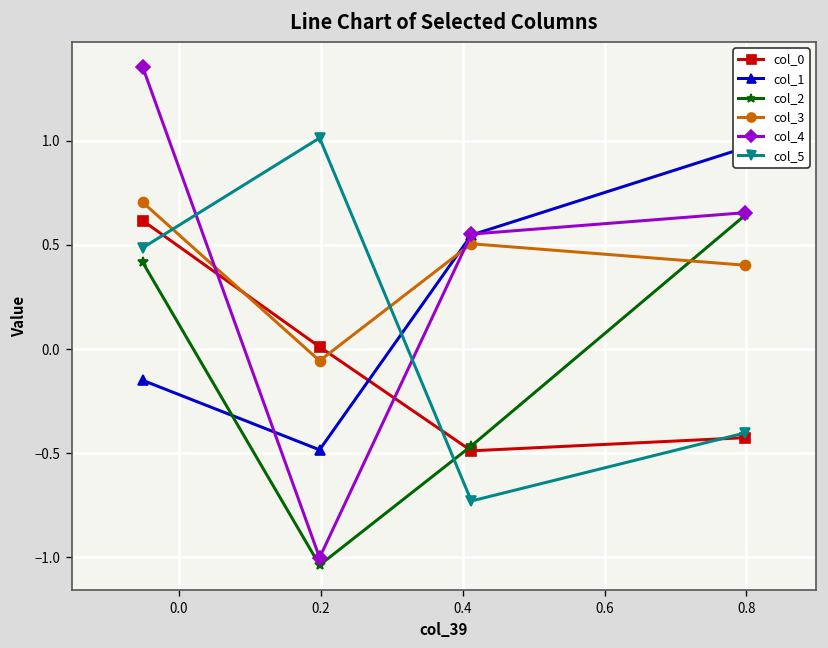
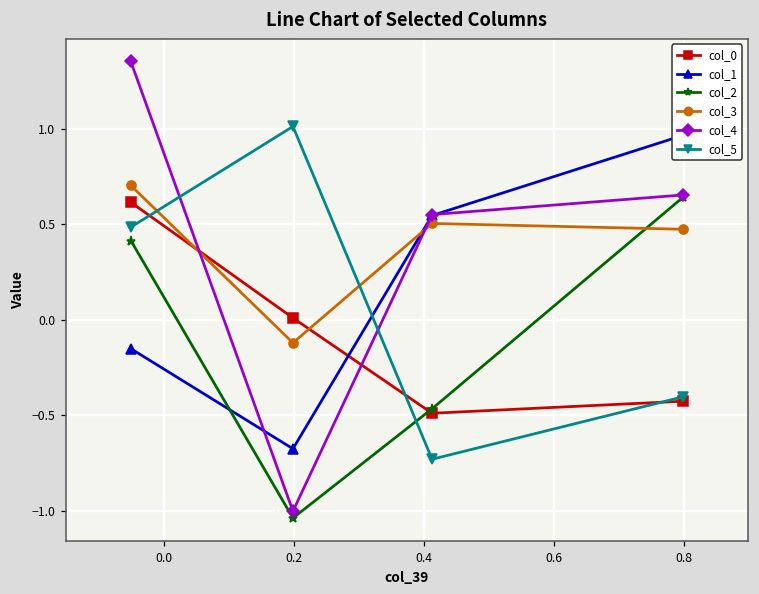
  {
    "col_0": {
      "0.2": 0.01,
      "0.8": -0.43
    },
    "col_1": {
-     "0.2": -0.48
+     "0.2": -0.68
    },
    "col_2": {
      "0.2": -1.04
    },
    "col_3": {
-     "0.2": -0.06,
-     "0.8": 0.40
+     "0.2": -0.12,
+     "0.8": 0.47
    },
    "col_4": {
      "0.2": -1.00
    },
    "col_5": {
      "0.2": 1.01,
      "0.8": -0.40
    }
  }
